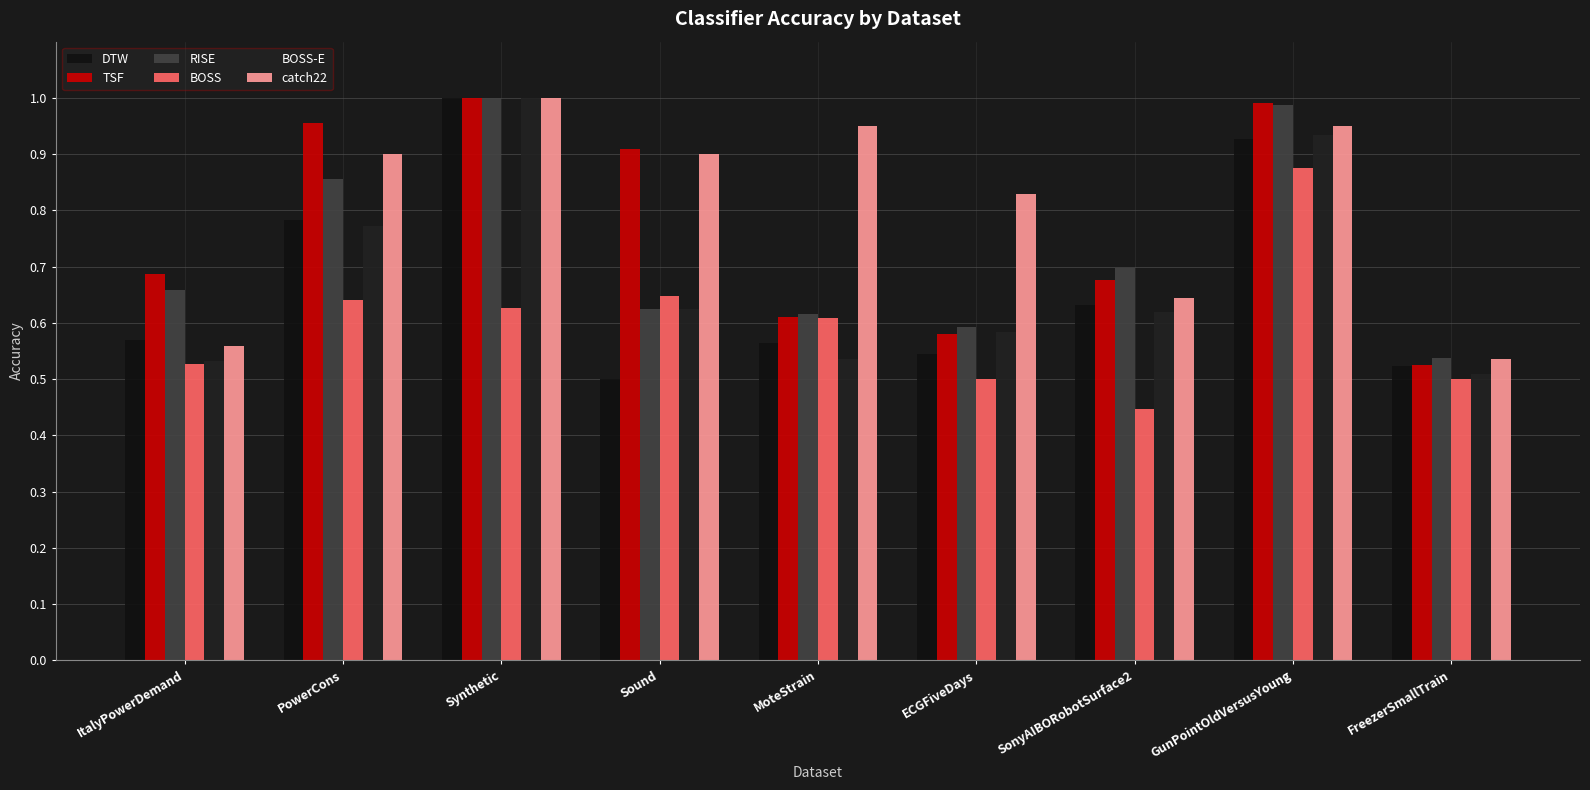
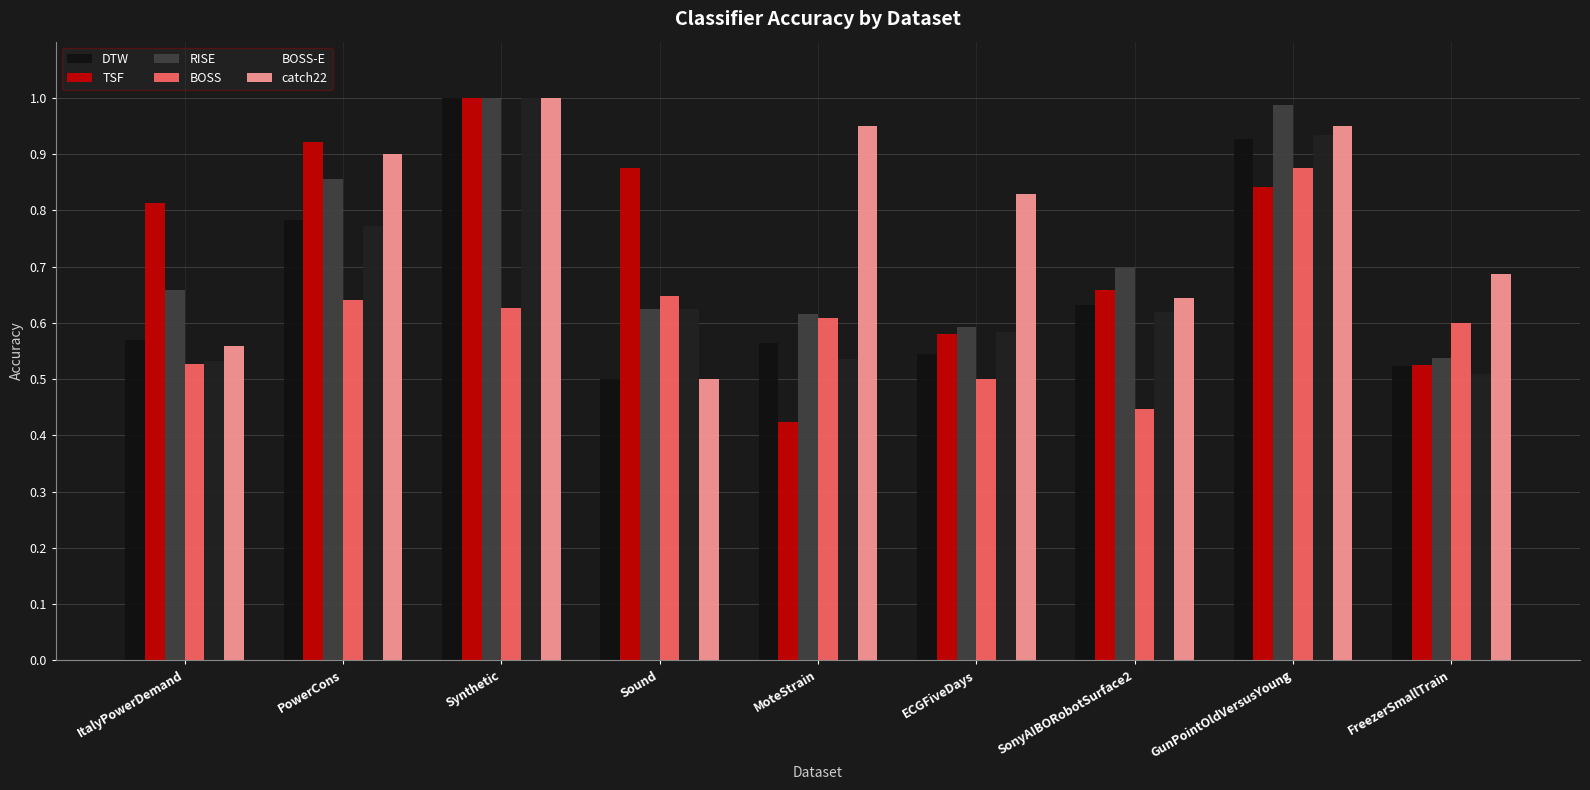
  {
    "TSF": {
-     "ItalyPowerDemand": 0.69,
-     "PowerCons": 0.96,
+     "ItalyPowerDemand": 0.81,
+     "PowerCons": 0.92,
      "Synthetic": 1.00,
-     "Sound": 0.91,
-     "MoteStrain": 0.61,
+     "Sound": 0.88,
+     "MoteStrain": 0.42,
      "ECGFiveDays": 0.58,
-     "SonyAIBORobotSurface2": 0.68,
-     "GunPointOldVersusYoung": 0.99,
+     "SonyAIBORobotSurface2": 0.66,
+     "GunPointOldVersusYoung": 0.84,
      "FreezerSmallTrain": 0.52
    },
    "BOSS": {
      "ItalyPowerDemand": 0.53,
      "PowerCons": 0.64,
      "Synthetic": 0.63,
      "Sound": 0.65,
      "MoteStrain": 0.61,
      "ECGFiveDays": 0.5,
      "SonyAIBORobotSurface2": 0.45,
      "GunPointOldVersusYoung": 0.88,
-     "FreezerSmallTrain": 0.5
+     "FreezerSmallTrain": 0.6
    },
    "catch22": {
      "ItalyPowerDemand": 0.56,
      "PowerCons": 0.90,
      "Synthetic": 1.00,
-     "Sound": 0.9,
+     "Sound": 0.5,
      "MoteStrain": 0.95,
      "ECGFiveDays": 0.83,
      "SonyAIBORobotSurface2": 0.64,
      "GunPointOldVersusYoung": 0.95,
-     "FreezerSmallTrain": 0.54
+     "FreezerSmallTrain": 0.69
    }
  }
